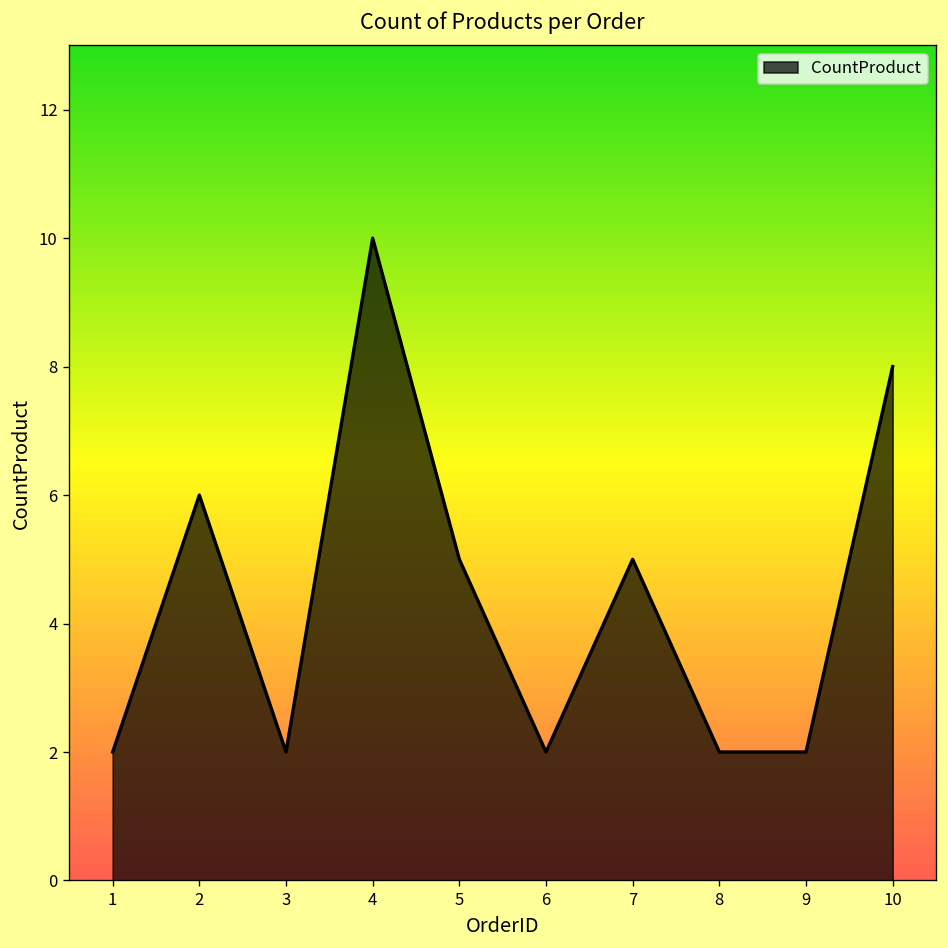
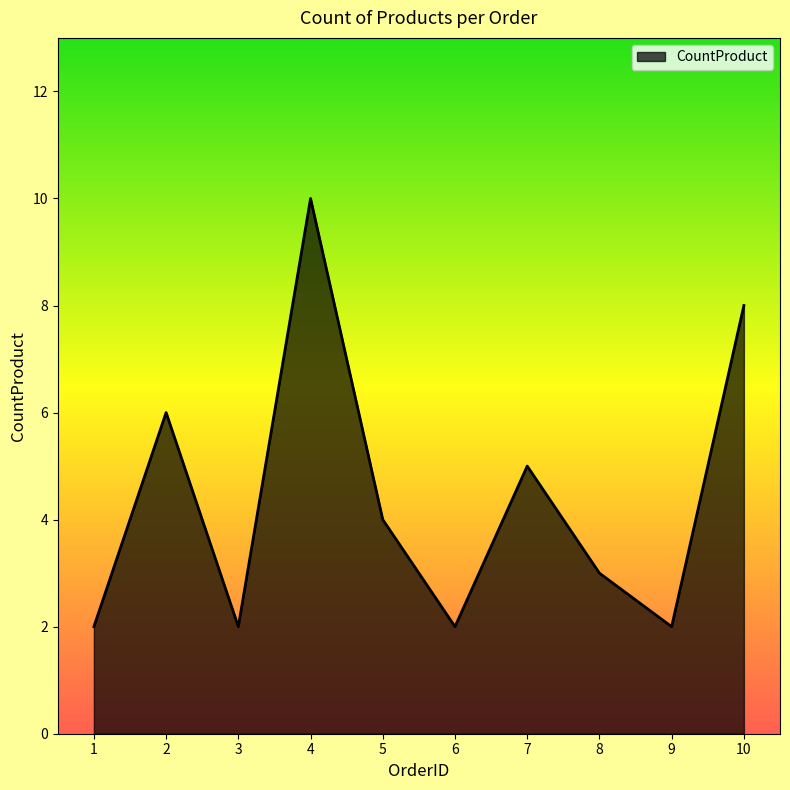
  {
    "1": 2,
    "2": 6,
    "3": 2,
    "4": 10,
-   "5": 5,
+   "5": 4,
    "6": 2,
    "7": 5,
-   "8": 2,
+   "8": 3,
    "9": 2,
    "10": 8
  }
